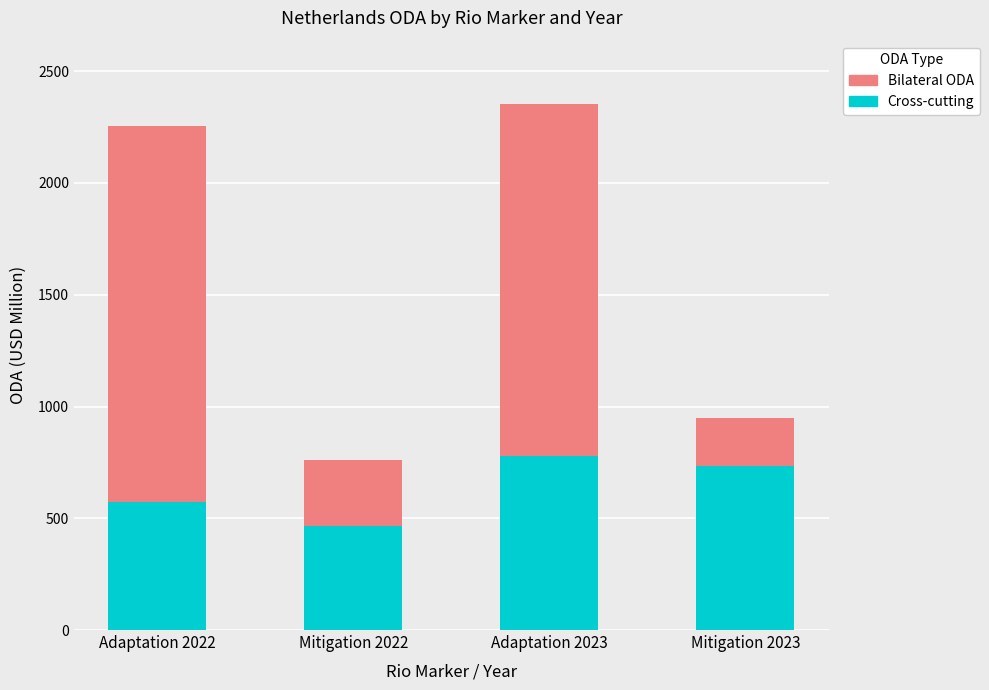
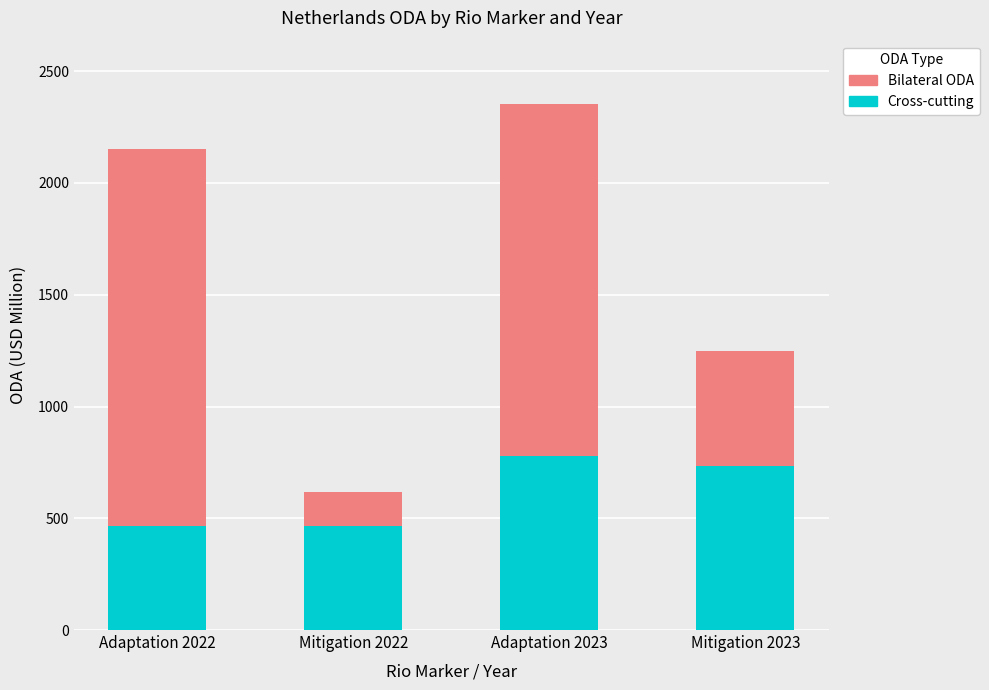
  {
    "Cross-cutting": {
-     "Adaptation 2022": 570,
+     "Adaptation 2022": 470,
      "Mitigation 2022": 470,
      "Adaptation 2023": 780,
      "Mitigation 2023": 740
    },
    "Bilateral ODA": {
      "Adaptation 2022": 1690,
-     "Mitigation 2022": 300,
+     "Mitigation 2022": 150,
      "Adaptation 2023": 1570,
-     "Mitigation 2023": 210
+     "Mitigation 2023": 510
    }
  }
